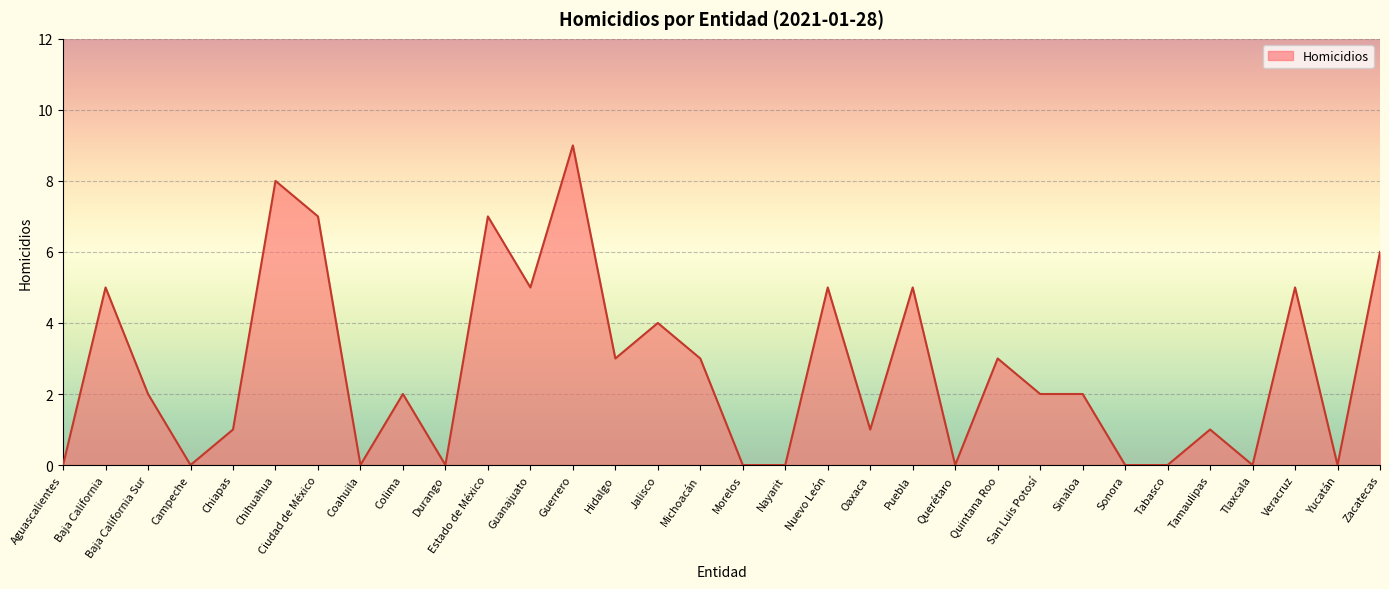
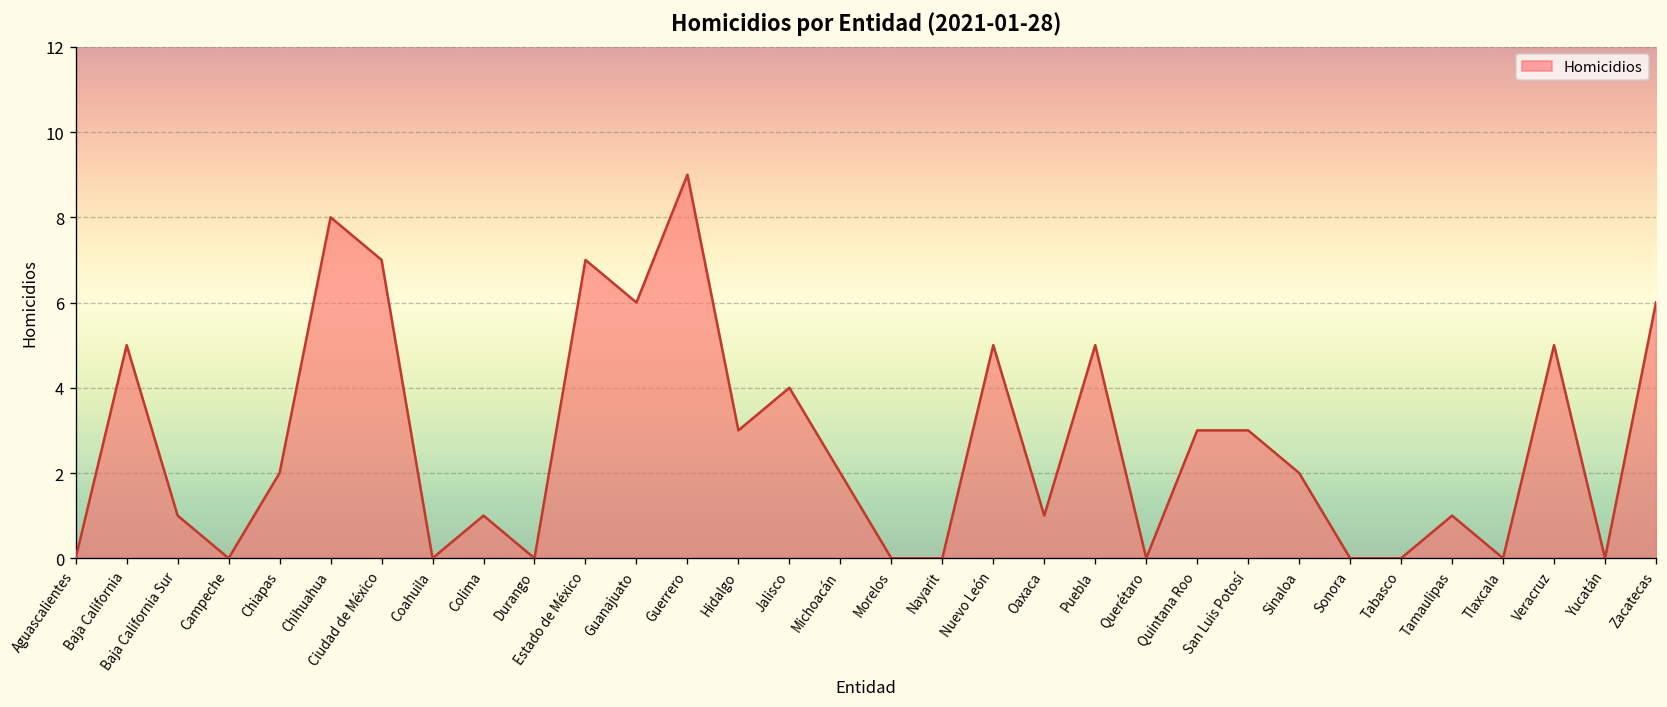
  {
    "Aguascalientes": 0,
    "Baja California": 5,
-   "Baja California Sur": 2,
+   "Baja California Sur": 1,
    "Campeche": 0,
-   "Chiapas": 1,
+   "Chiapas": 2,
    "Chihuahua": 8,
    "Ciudad de México": 7,
    "Coahuila": 0,
-   "Colima": 2,
+   "Colima": 1,
    "Durango": 0,
    "Estado de México": 7,
-   "Guanajuato": 5,
+   "Guanajuato": 6,
    "Guerrero": 9,
    "Hidalgo": 3,
    "Jalisco": 4,
-   "Michoacán": 3,
+   "Michoacán": 2,
    "Morelos": 0,
    "Nayarit": 0,
    "Nuevo León": 5,
    "Oaxaca": 1,
    "Puebla": 5,
    "Querétaro": 0,
    "Quintana Roo": 3,
-   "San Luis Potosí": 2,
+   "San Luis Potosí": 3,
    "Sinaloa": 2,
    "Sonora": 0,
    "Tabasco": 0,
    "Tamaulipas": 1,
    "Tlaxcala": 0,
    "Veracruz": 5,
    "Yucatán": 0,
    "Zacatecas": 6
  }
